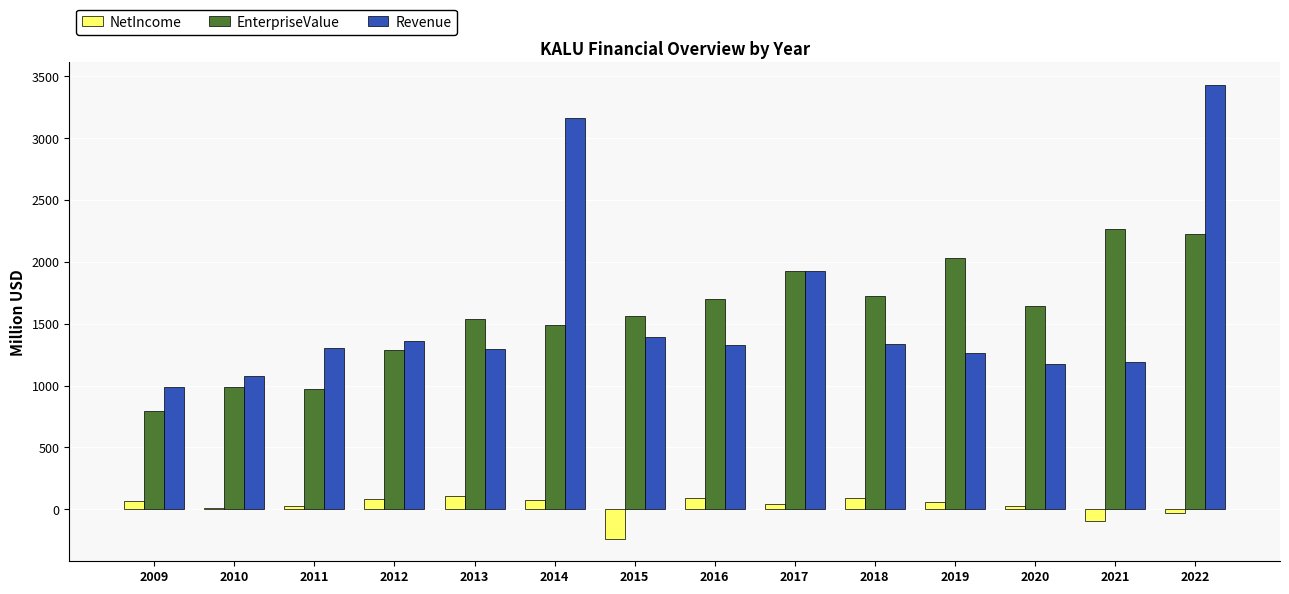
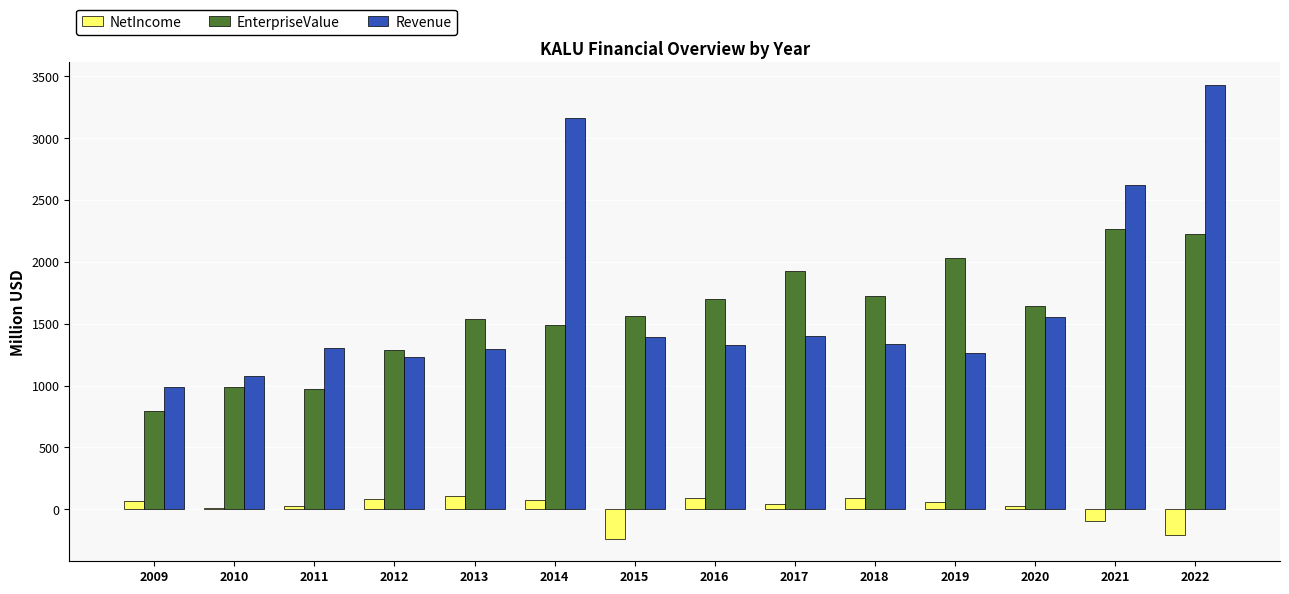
  {
    "NetIncome": {
      "2009": 70,
      "2011": 30,
      "2012": 90,
      "2013": 100,
      "2014": 70,
      "2015": -240,
      "2016": 90,
      "2017": 50,
      "2018": 90,
      "2019": 60,
      "2020": 30,
      "2021": -100,
-     "2022": -30
+     "2022": -210
    },
    "EnterpriseValue": {
      "2009": 790,
      "2010": 990,
      "2011": 970,
      "2012": 1290,
      "2013": 1540,
      "2014": 1490,
      "2015": 1560,
      "2016": 1700,
      "2017": 1920,
      "2018": 1730,
      "2019": 2030,
      "2020": 1650,
      "2021": 2260,
      "2022": 2220
    },
    "Revenue": {
      "2009": 990,
      "2010": 1080,
      "2011": 1300,
-     "2012": 1360,
+     "2012": 1230,
      "2013": 1300,
      "2014": 3160,
      "2015": 1390,
      "2016": 1330,
-     "2017": 1930,
+     "2017": 1400,
      "2018": 1330,
      "2019": 1270,
-     "2020": 1170,
-     "2021": 1190,
+     "2020": 1550,
+     "2021": 2620,
      "2022": 3430
    }
  }
